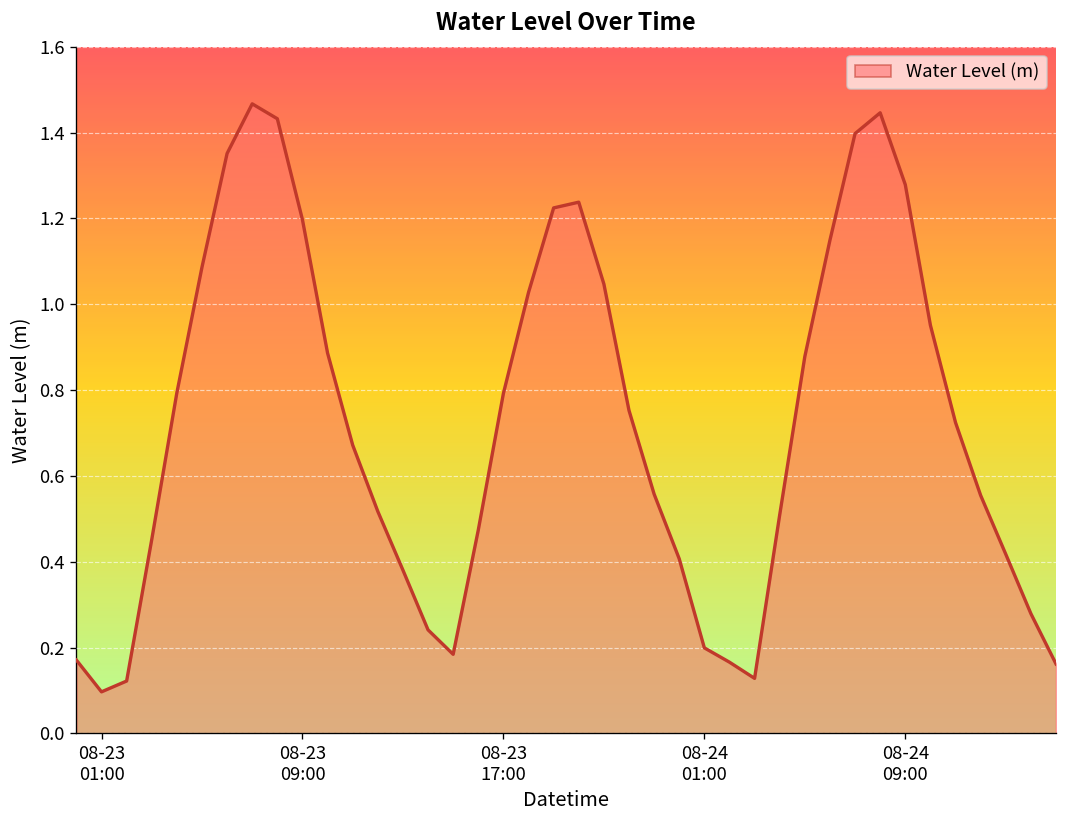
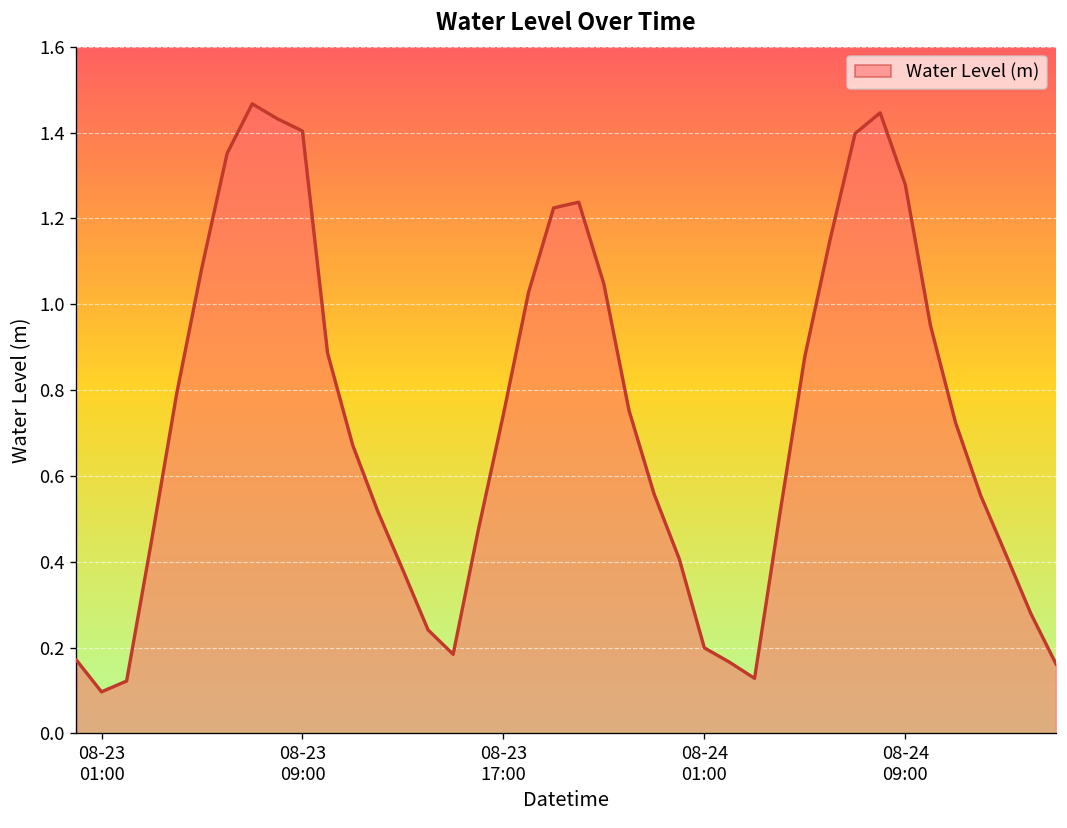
  {
    "08-23 01:00": 0.10,
-   "08-23 09:00": 1.20,
-   "08-23 17:00": 0.79,
+   "08-23 09:00": 1.40,
+   "08-23 17:00": 0.74,
    "08-24 01:00": 0.20,
    "08-24 09:00": 1.28
  }
